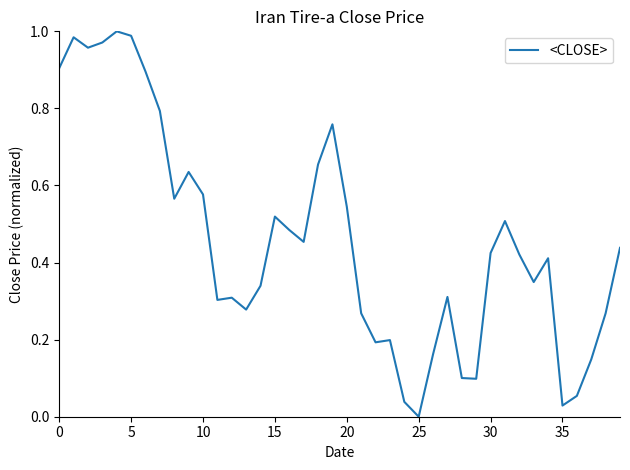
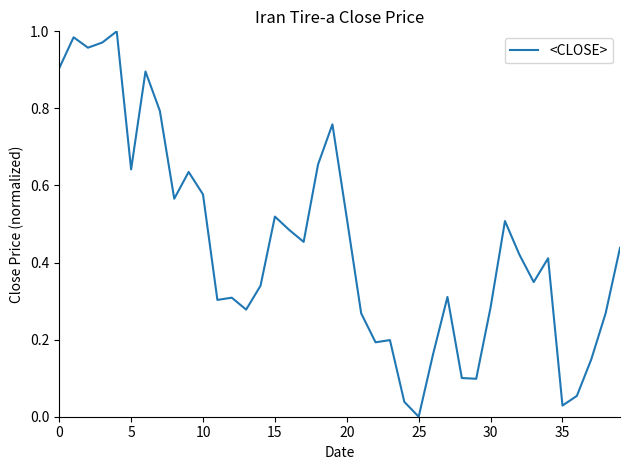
  {
    "0": 0.90,
-   "5": 0.99,
+   "5": 0.64,
    "10": 0.58,
    "15": 0.52,
-   "20": 0.55,
+   "20": 0.52,
    "25": 0.00,
-   "30": 0.42,
+   "30": 0.28,
    "35": 0.03
  }
